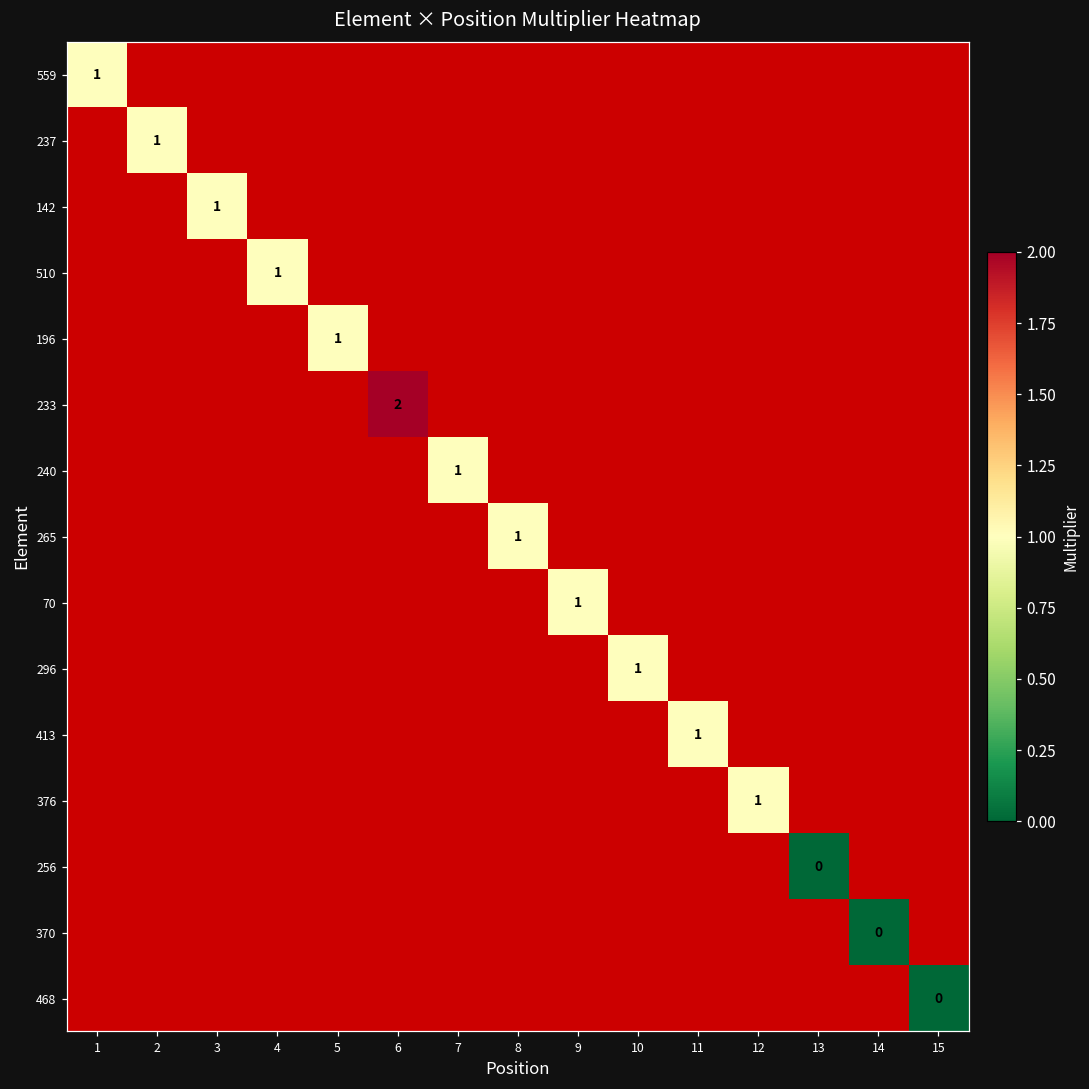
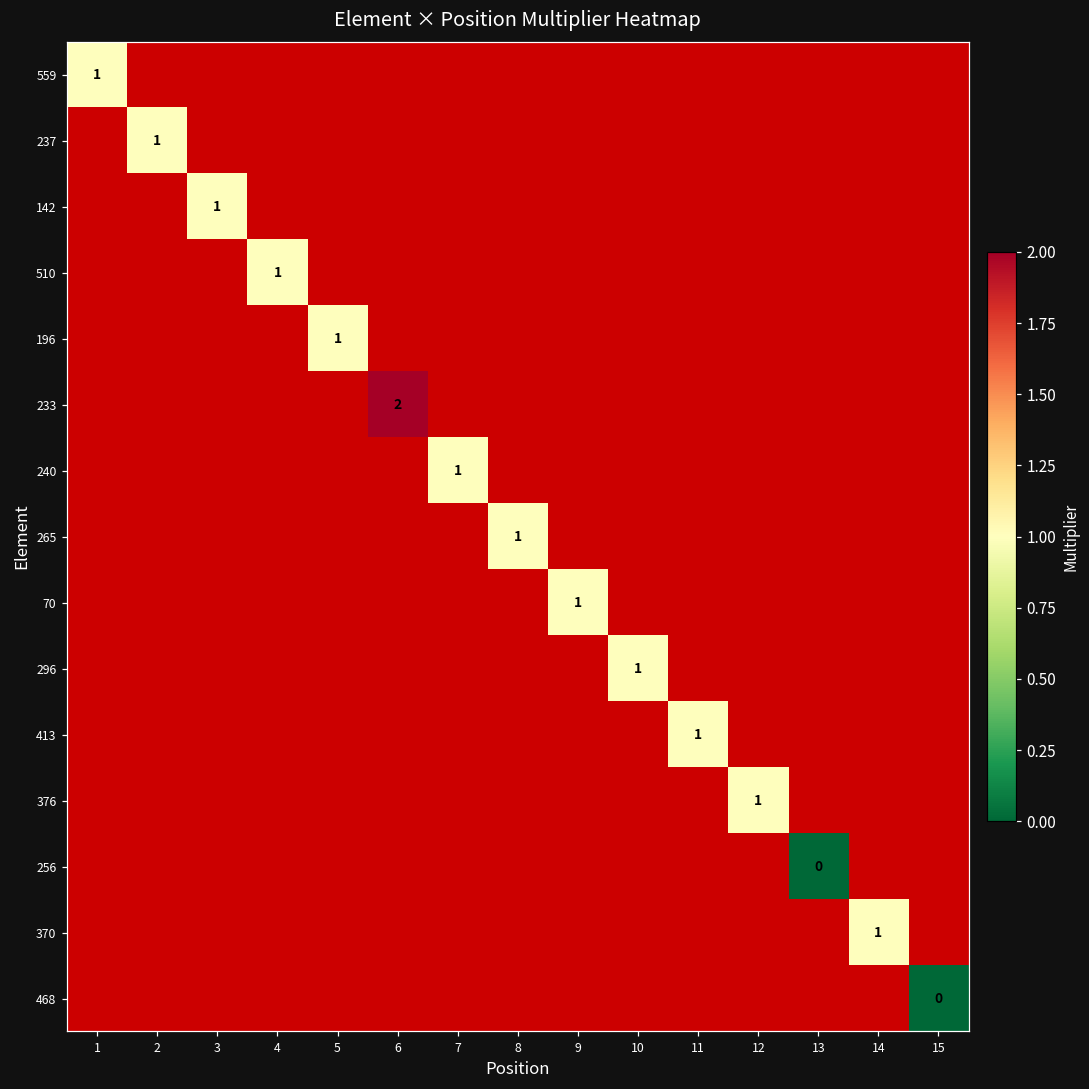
  {
    "559": {
      "1": 1
    },
    "237": {
      "2": 1
    },
    "142": {
      "3": 1
    },
    "510": {
      "4": 1
    },
    "196": {
      "5": 1
    },
    "233": {
      "6": 2
    },
    "240": {
      "7": 1
    },
    "265": {
      "8": 1
    },
    "70": {
      "9": 1
    },
    "296": {
      "10": 1
    },
    "413": {
      "11": 1
    },
    "376": {
      "12": 1
    },
    "256": {
      "13": 0
    },
    "370": {
-     "14": 0
+     "14": 1
    },
    "468": {
      "15": 0
    }
  }
